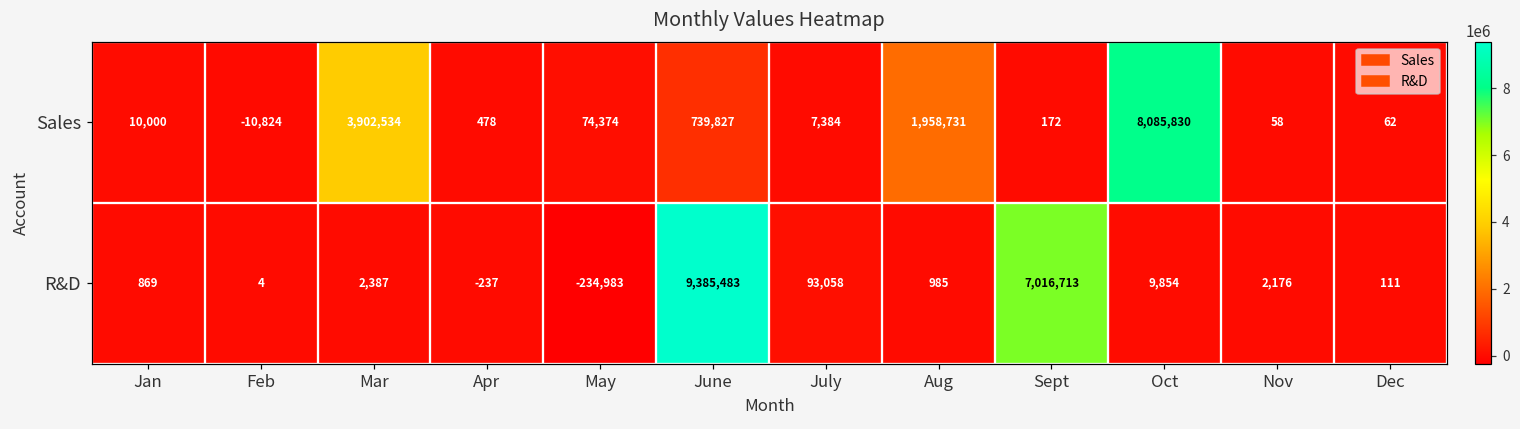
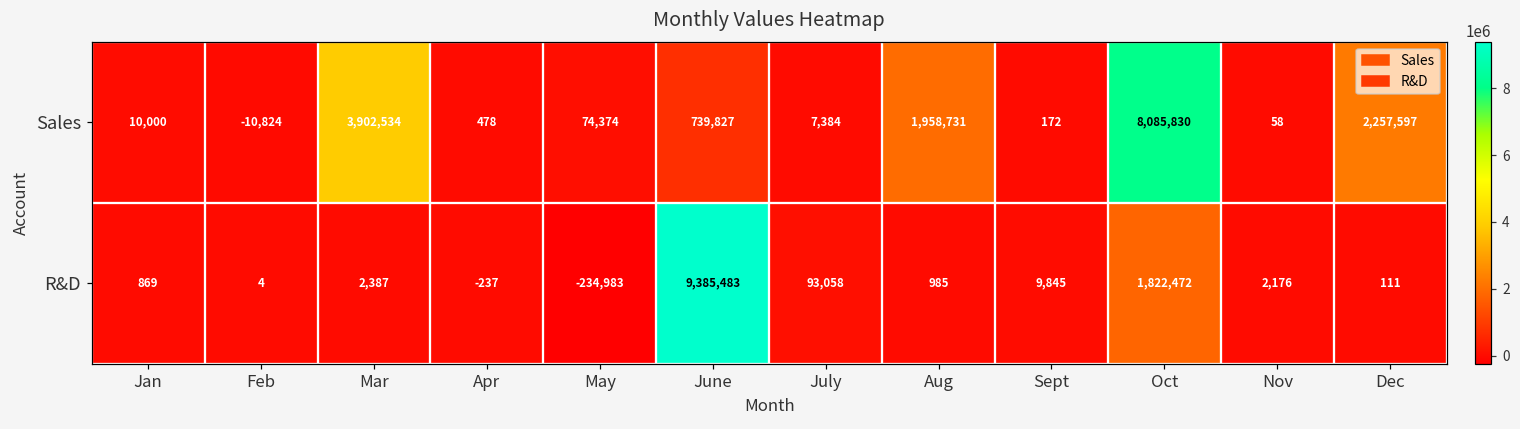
  {
    "Sales": {
      "Jan": "10,000",
      "Feb": "-10,824",
      "Mar": "3,902,534",
      "Apr": "478",
      "May": "74,374",
      "June": "739,827",
      "July": "7,384",
      "Aug": "1,958,731",
      "Sept": "172",
      "Oct": "8,085,830",
      "Nov": "58",
-     "Dec": "62"
+     "Dec": "2,257,597"
    },
    "R&D": {
      "Jan": "869",
      "Feb": "4",
      "Mar": "2,387",
      "Apr": "-237",
      "May": "-234,983",
      "June": "9,385,483",
      "July": "93,058",
      "Aug": "985",
-     "Sept": "7,016,713",
-     "Oct": "9,854",
+     "Sept": "9,845",
+     "Oct": "1,822,472",
      "Nov": "2,176",
      "Dec": "111"
    }
  }
